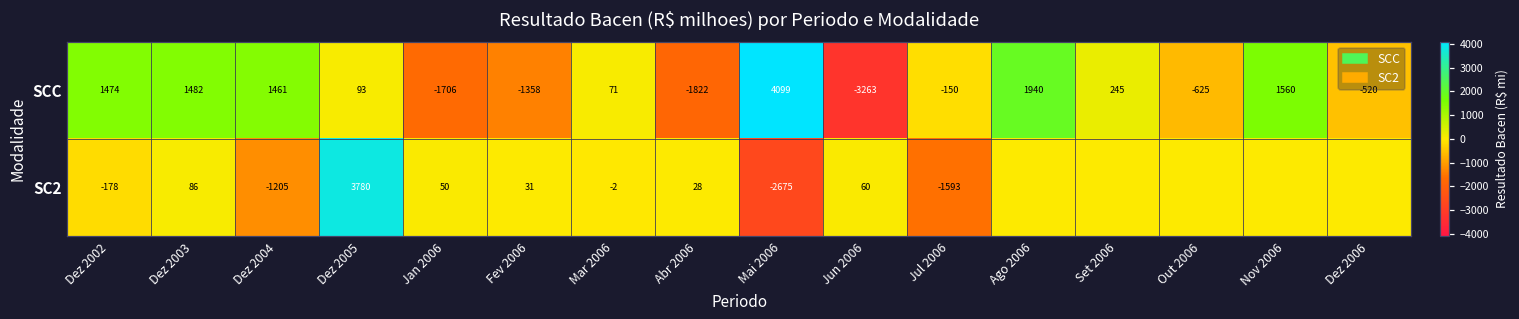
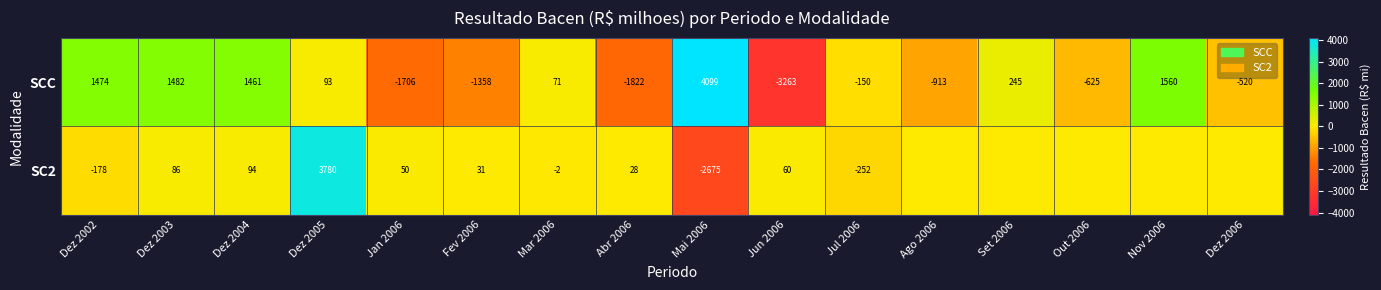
  {
    "SCC": {
      "Dez 2002": 1474,
      "Dez 2003": 1482,
      "Dez 2004": 1461,
      "Dez 2005": 93,
      "Jan 2006": -1706,
      "Fev 2006": -1358,
      "Mar 2006": 71,
      "Abr 2006": -1822,
      "Mai 2006": 4099,
      "Jun 2006": -3263,
      "Jul 2006": -150,
-     "Ago 2006": 1940,
+     "Ago 2006": -913,
      "Set 2006": 245,
      "Out 2006": -625,
      "Nov 2006": 1560
    },
    "SC2": {
      "Dez 2002": -178,
      "Dez 2003": 86,
-     "Dez 2004": -1205,
+     "Dez 2004": 94,
      "Dez 2005": 3780,
      "Jan 2006": 50,
      "Fev 2006": 31,
      "Mar 2006": -2,
      "Abr 2006": 28,
      "Mai 2006": -2675,
      "Jun 2006": 60,
-     "Jul 2006": -1593
+     "Jul 2006": -252
    }
  }
